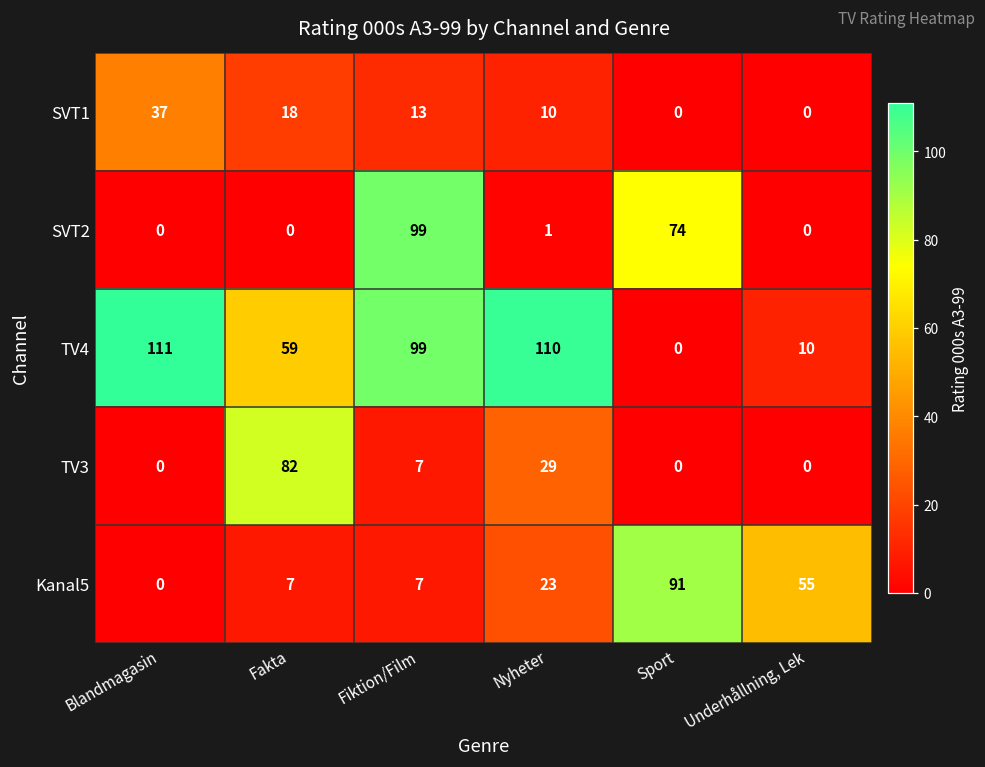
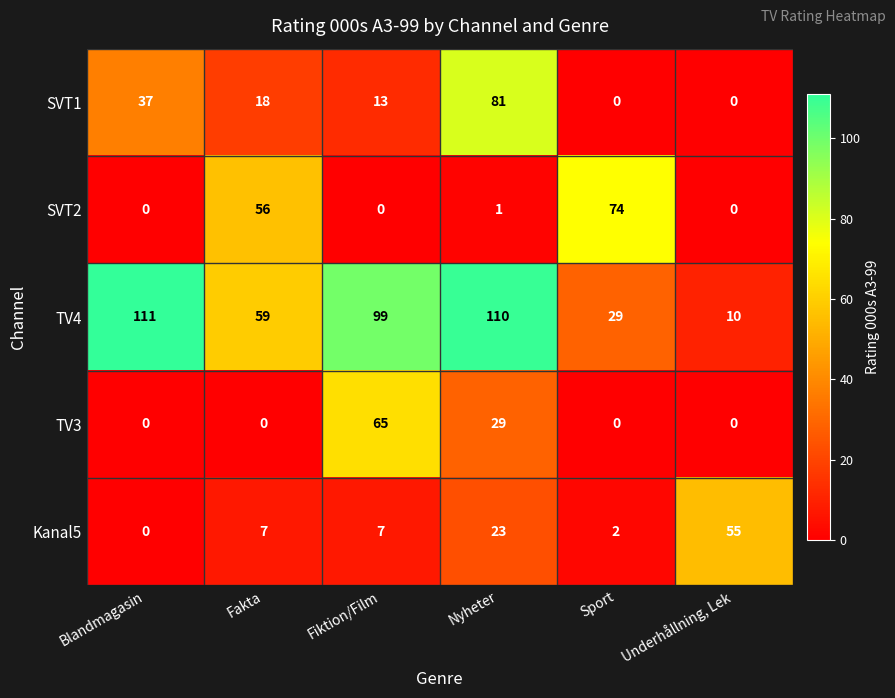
  {
    "SVT1": {
      "Blandmagasin": 37,
      "Fakta": 18,
      "Fiktion/Film": 13,
-     "Nyheter": 10,
+     "Nyheter": 81,
      "Sport": 0,
      "Underhållning, Lek": 0
    },
    "SVT2": {
      "Blandmagasin": 0,
-     "Fakta": 0,
-     "Fiktion/Film": 99,
+     "Fakta": 56,
+     "Fiktion/Film": 0,
      "Nyheter": 1,
      "Sport": 74,
      "Underhållning, Lek": 0
    },
    "TV4": {
      "Blandmagasin": 111,
      "Fakta": 59,
      "Fiktion/Film": 99,
      "Nyheter": 110,
-     "Sport": 0,
+     "Sport": 29,
      "Underhållning, Lek": 10
    },
    "TV3": {
      "Blandmagasin": 0,
-     "Fakta": 82,
-     "Fiktion/Film": 7,
+     "Fakta": 0,
+     "Fiktion/Film": 65,
      "Nyheter": 29,
      "Sport": 0,
      "Underhållning, Lek": 0
    },
    "Kanal5": {
      "Blandmagasin": 0,
      "Fakta": 7,
      "Fiktion/Film": 7,
      "Nyheter": 23,
-     "Sport": 91,
+     "Sport": 2,
      "Underhållning, Lek": 55
    }
  }
